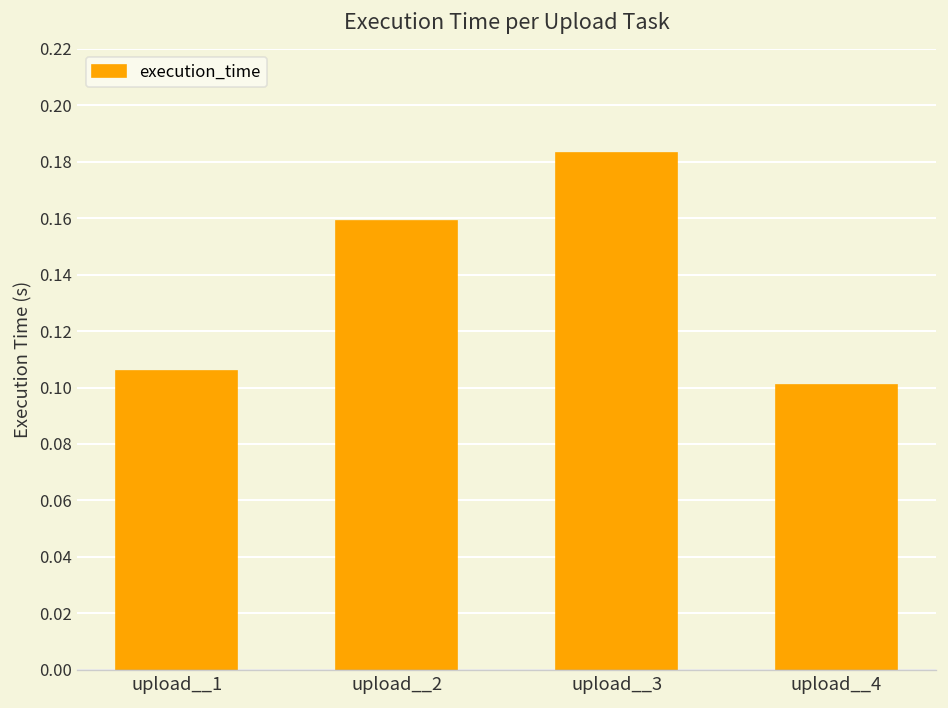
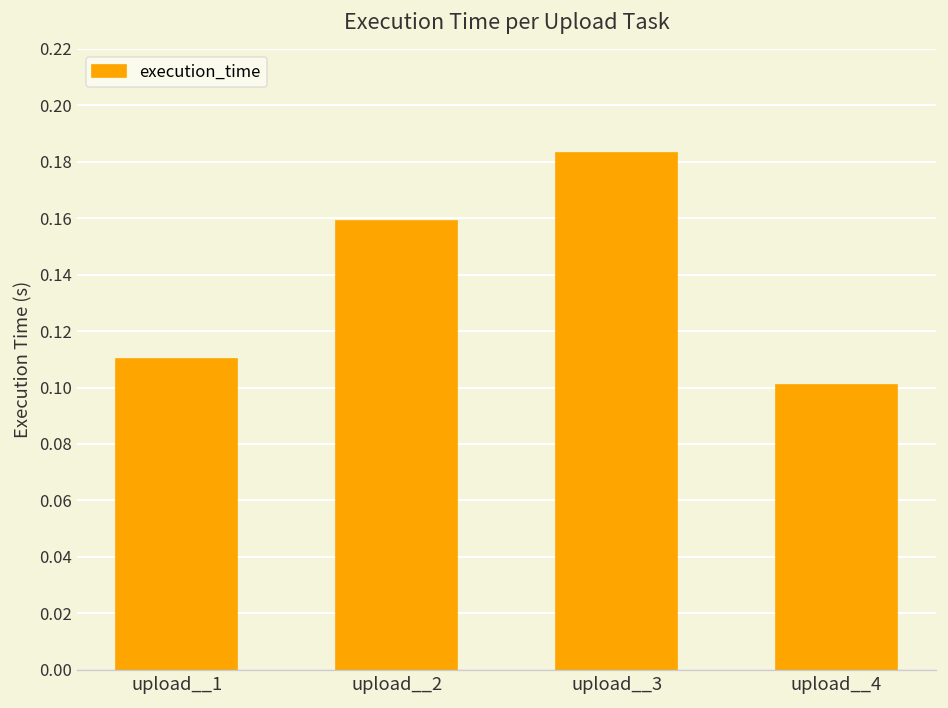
  {
-   "upload__1": 0.106,
+   "upload__1": 0.110,
    "upload__2": 0.159,
    "upload__3": 0.183,
    "upload__4": 0.101
  }
